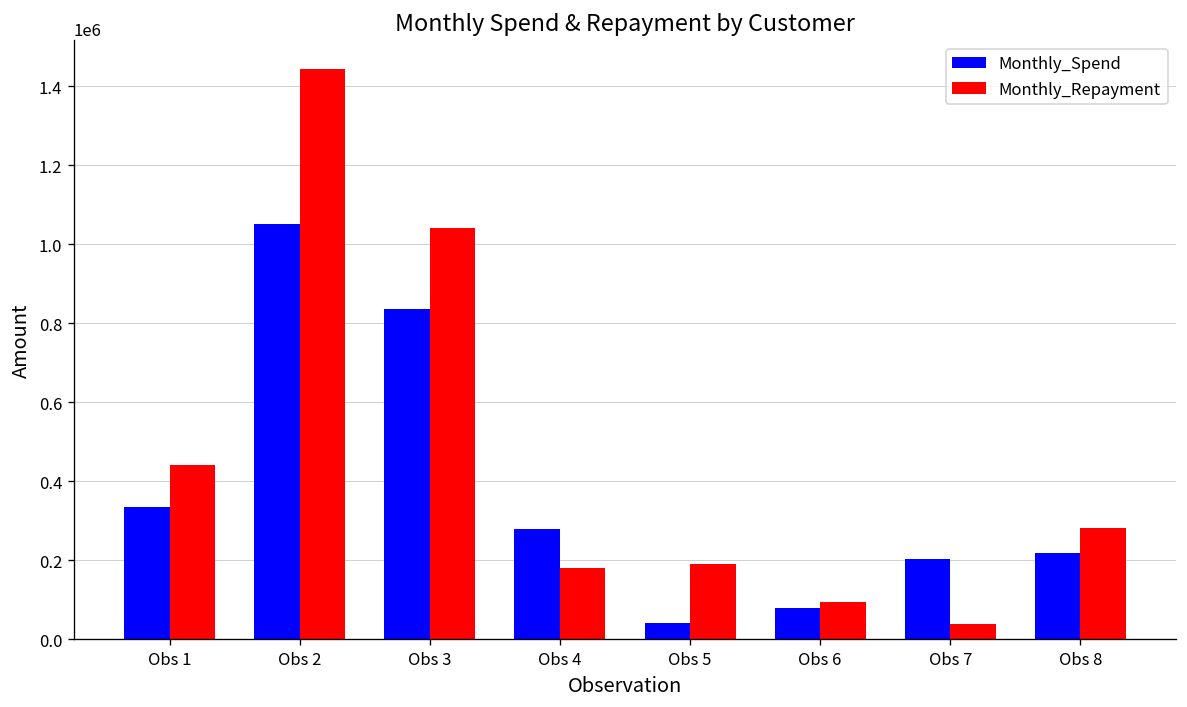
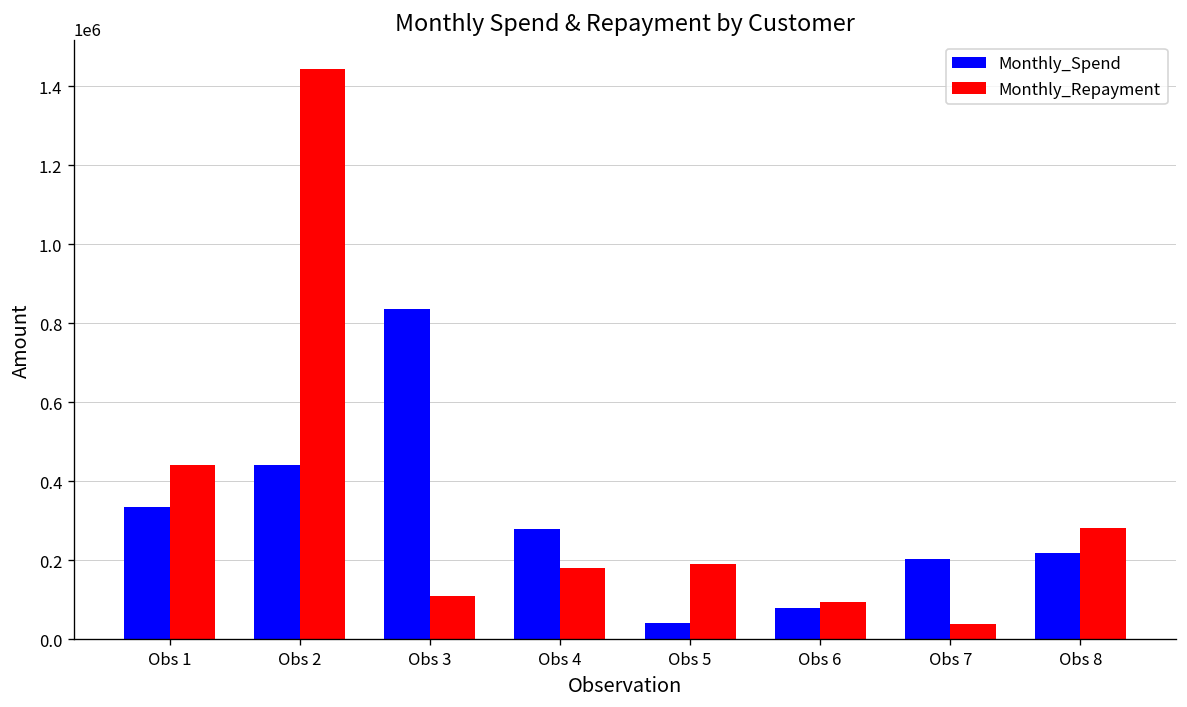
  {
    "Monthly_Spend": {
      "Obs 1": 340000,
-     "Obs 2": 1050000,
+     "Obs 2": 440000,
      "Obs 3": 840000,
      "Obs 4": 280000,
      "Obs 5": 40000,
      "Obs 6": 80000,
      "Obs 7": 200000,
      "Obs 8": 220000
    },
    "Monthly_Repayment": {
      "Obs 1": 440000,
      "Obs 2": 1440000,
-     "Obs 3": 1040000,
+     "Obs 3": 110000,
      "Obs 4": 180000,
      "Obs 5": 190000,
      "Obs 6": 100000,
      "Obs 7": 40000,
      "Obs 8": 280000
    }
  }
